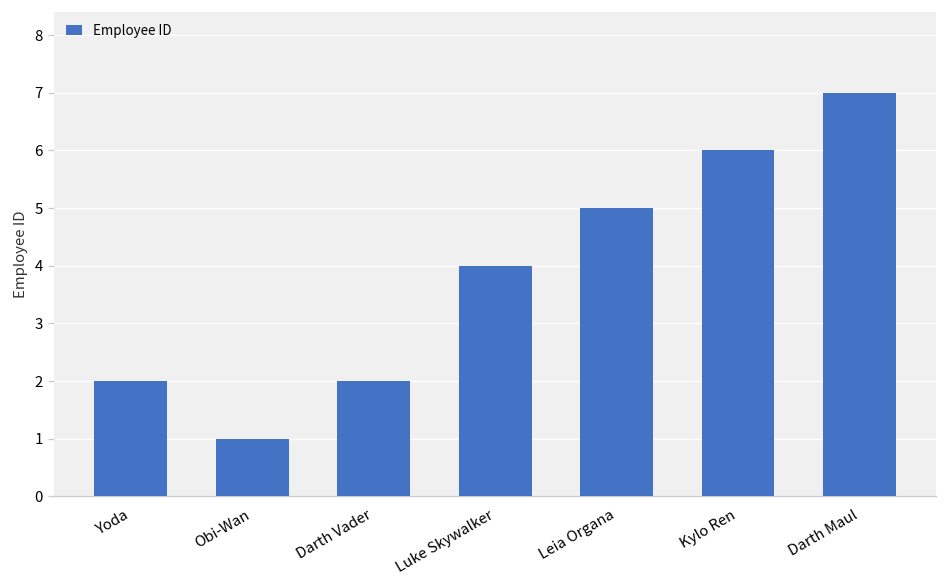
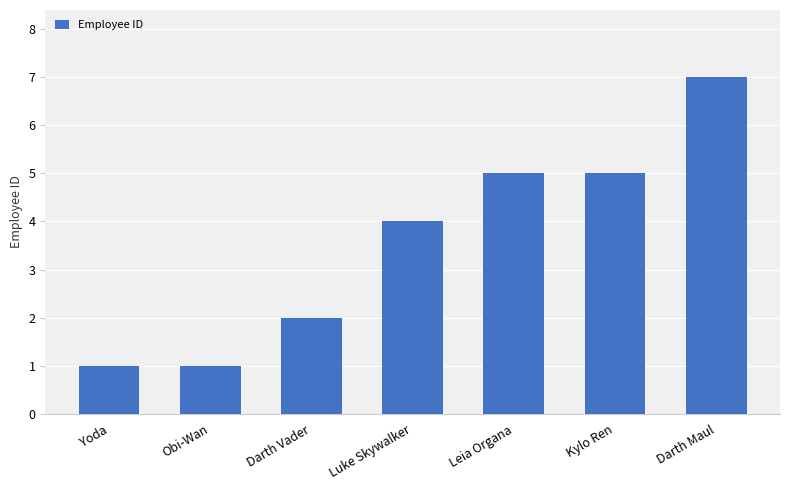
  {
-   "Yoda": 2,
+   "Yoda": 1,
    "Obi-Wan": 1,
    "Darth Vader": 2,
    "Luke Skywalker": 4,
    "Leia Organa": 5,
-   "Kylo Ren": 6,
+   "Kylo Ren": 5,
    "Darth Maul": 7
  }
